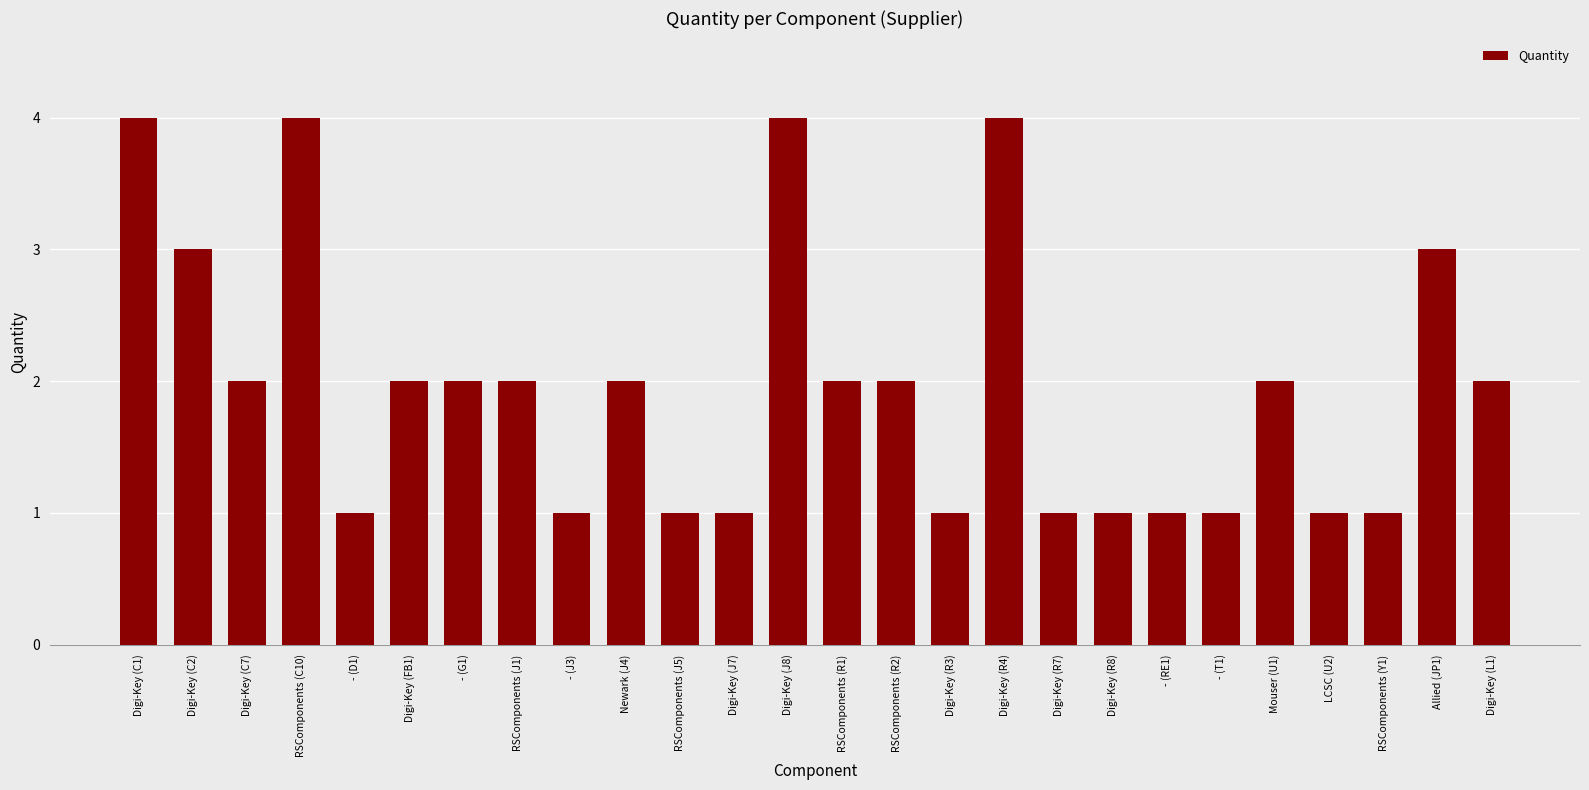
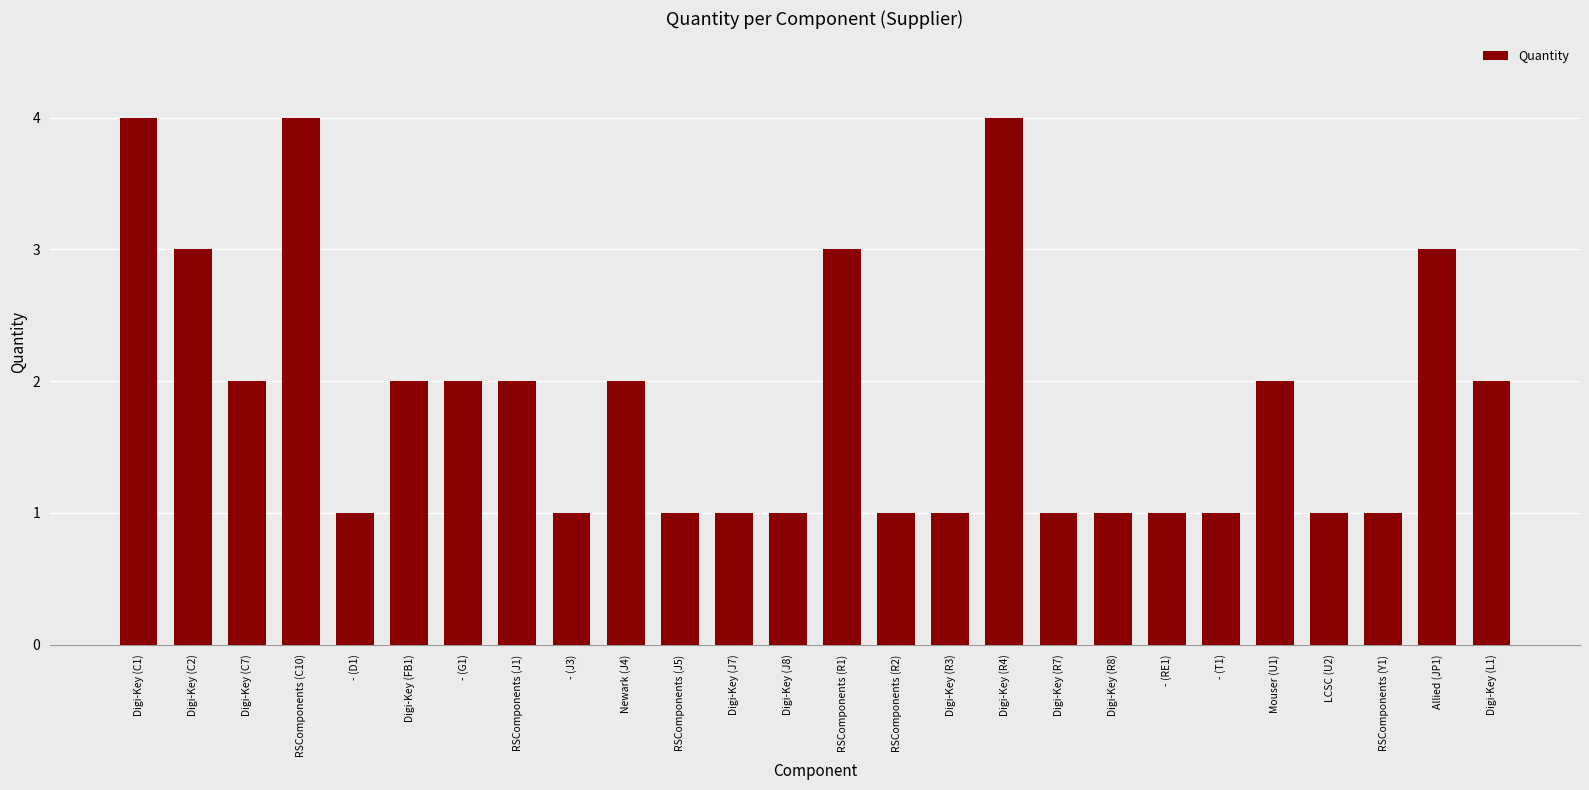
  {
    "Digi-Key (C1)": 4,
    "Digi-Key (C2)": 3,
    "Digi-Key (C7)": 2,
    "RSComponents (C10)": 4,
    "- (D1)": 1,
    "Digi-Key (FB1)": 2,
    "- (G1)": 2,
    "RSComponents (J1)": 2,
    "- (J3)": 1,
    "Newark (J4)": 2,
    "RSComponents (J5)": 1,
    "Digi-Key (J7)": 1,
-   "Digi-Key (J8)": 4,
-   "RSComponents (R1)": 2,
-   "RSComponents (R2)": 2,
+   "Digi-Key (J8)": 1,
+   "RSComponents (R1)": 3,
+   "RSComponents (R2)": 1,
    "Digi-Key (R3)": 1,
    "Digi-Key (R4)": 4,
    "Digi-Key (R7)": 1,
    "Digi-Key (R8)": 1,
    "- (RE1)": 1,
    "- (T1)": 1,
    "Mouser (U1)": 2,
    "LCSC (U2)": 1,
    "RSComponents (Y1)": 1,
    "Allied (JP1)": 3,
    "Digi-Key (L1)": 2
  }
